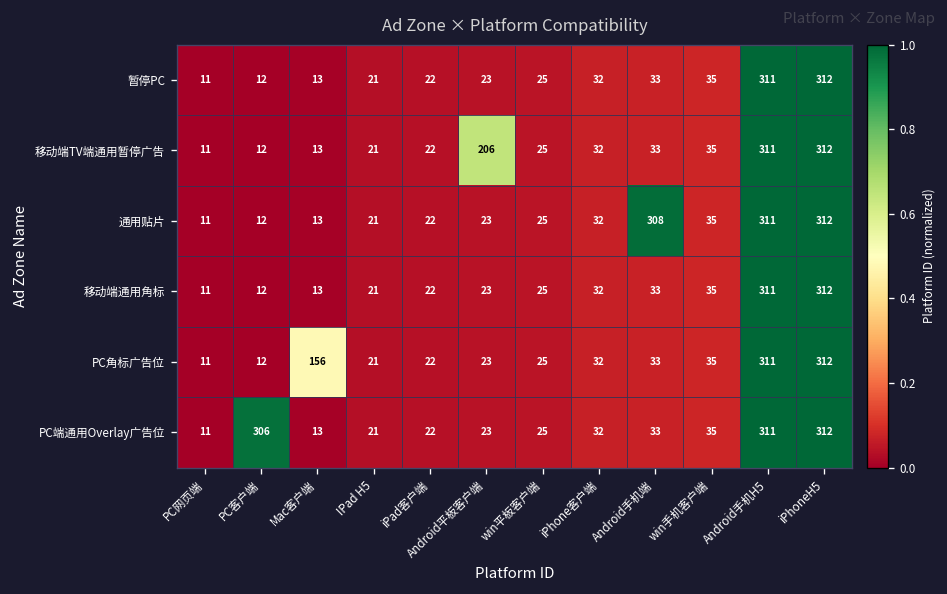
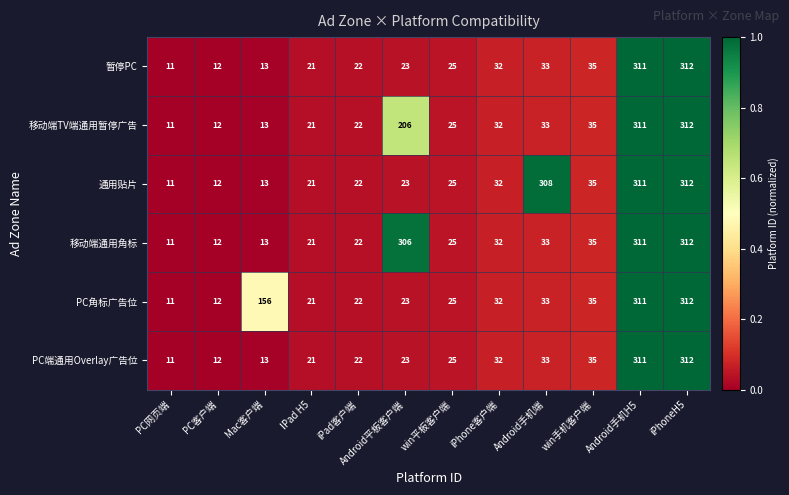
  {
    "暂停PC": {
      "PC网页端": 11,
      "PC客户端": 12,
      "Mac客户端": 13,
      "IPad H5": 21,
      "iPad客户端": 22,
      "Android平板客户端": 23,
      "win平板客户端": 25,
      "iPhone客户端": 32,
      "Android手机端": 33,
      "win手机客户端": 35,
      "Android手机H5": 311,
      "iPhoneH5": 312
    },
    "移动端TV端通用暂停广告": {
      "PC网页端": 11,
      "PC客户端": 12,
      "Mac客户端": 13,
      "IPad H5": 21,
      "iPad客户端": 22,
      "Android平板客户端": 206,
      "win平板客户端": 25,
      "iPhone客户端": 32,
      "Android手机端": 33,
      "win手机客户端": 35,
      "Android手机H5": 311,
      "iPhoneH5": 312
    },
    "通用贴片": {
      "PC网页端": 11,
      "PC客户端": 12,
      "Mac客户端": 13,
      "IPad H5": 21,
      "iPad客户端": 22,
      "Android平板客户端": 23,
      "win平板客户端": 25,
      "iPhone客户端": 32,
      "Android手机端": 308,
      "win手机客户端": 35,
      "Android手机H5": 311,
      "iPhoneH5": 312
    },
    "移动端通用角标": {
      "PC网页端": 11,
      "PC客户端": 12,
      "Mac客户端": 13,
      "IPad H5": 21,
      "iPad客户端": 22,
-     "Android平板客户端": 23,
+     "Android平板客户端": 306,
      "win平板客户端": 25,
      "iPhone客户端": 32,
      "Android手机端": 33,
      "win手机客户端": 35,
      "Android手机H5": 311,
      "iPhoneH5": 312
    },
    "PC角标广告位": {
      "PC网页端": 11,
      "PC客户端": 12,
      "Mac客户端": 156,
      "IPad H5": 21,
      "iPad客户端": 22,
      "Android平板客户端": 23,
      "win平板客户端": 25,
      "iPhone客户端": 32,
      "Android手机端": 33,
      "win手机客户端": 35,
      "Android手机H5": 311,
      "iPhoneH5": 312
    },
    "PC端通用Overlay广告位": {
      "PC网页端": 11,
-     "PC客户端": 306,
+     "PC客户端": 12,
      "Mac客户端": 13,
      "IPad H5": 21,
      "iPad客户端": 22,
      "Android平板客户端": 23,
      "win平板客户端": 25,
      "iPhone客户端": 32,
      "Android手机端": 33,
      "win手机客户端": 35,
      "Android手机H5": 311,
      "iPhoneH5": 312
    }
  }
